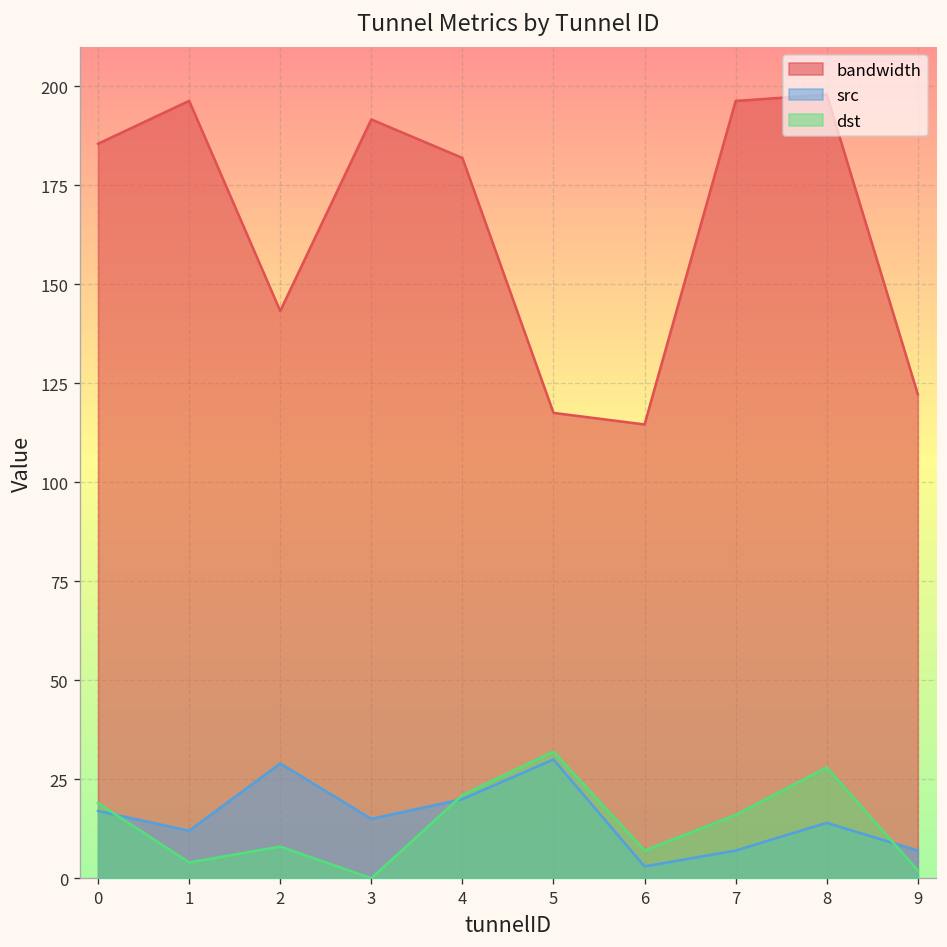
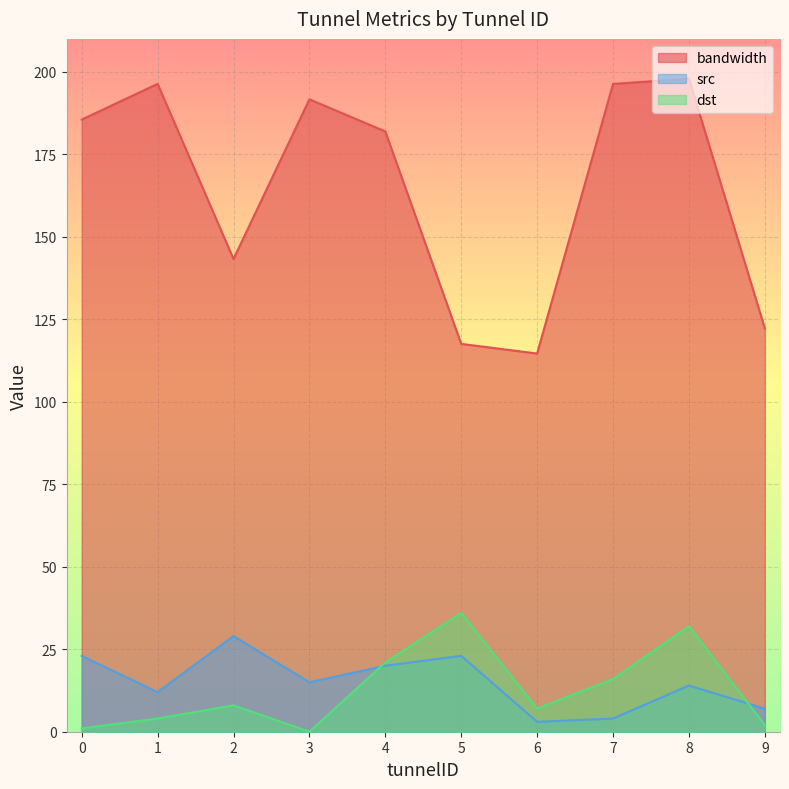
  {
    "bandwidth": {
      "0": 186,
      "1": 196,
      "2": 143,
      "3": 192,
      "4": 182,
      "5": 118,
      "6": 115,
      "7": 196,
      "9": 122
    },
    "src": {
-     "0": 17,
+     "0": 23,
      "1": 12,
      "2": 29,
      "3": 15,
      "4": 20,
-     "5": 30,
+     "5": 23,
      "6": 3,
-     "7": 7,
+     "7": 4,
      "8": 14,
      "9": 7
    },
    "dst": {
-     "0": 19,
+     "0": 1,
      "1": 4,
      "2": 8,
      "3": 0,
      "4": 21,
-     "5": 32,
+     "5": 36,
      "6": 7,
      "7": 16,
-     "8": 28,
+     "8": 32,
      "9": 2
    }
  }
